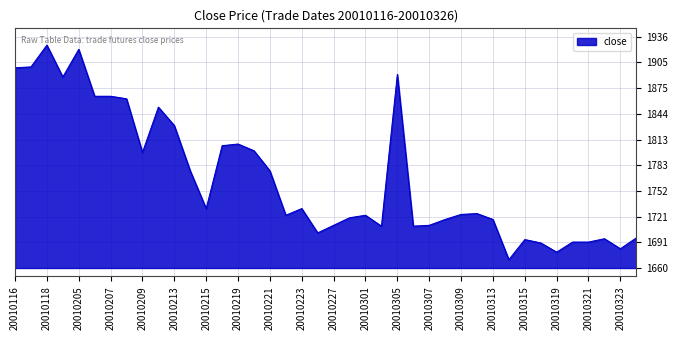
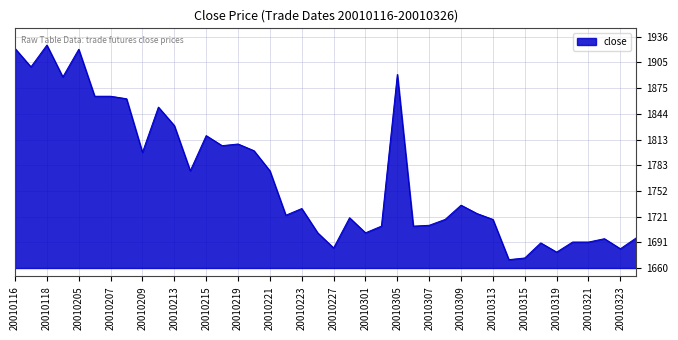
  {
-   "20010116": 1900,
+   "20010116": 1920,
    "20010118": 1930,
    "20010205": 1920,
    "20010207": 1870,
    "20010209": 1800,
    "20010213": 1830,
-   "20010215": 1730,
+   "20010215": 1820,
    "20010219": 1810,
    "20010221": 1780,
    "20010223": 1730,
-   "20010227": 1710,
-   "20010301": 1720,
+   "20010227": 1680,
+   "20010301": 1700,
    "20010305": 1890,
    "20010307": 1710,
-   "20010309": 1720,
+   "20010309": 1740,
    "20010313": 1720,
-   "20010315": 1690,
+   "20010315": 1670,
    "20010319": 1680,
    "20010321": 1690,
    "20010323": 1680
  }
